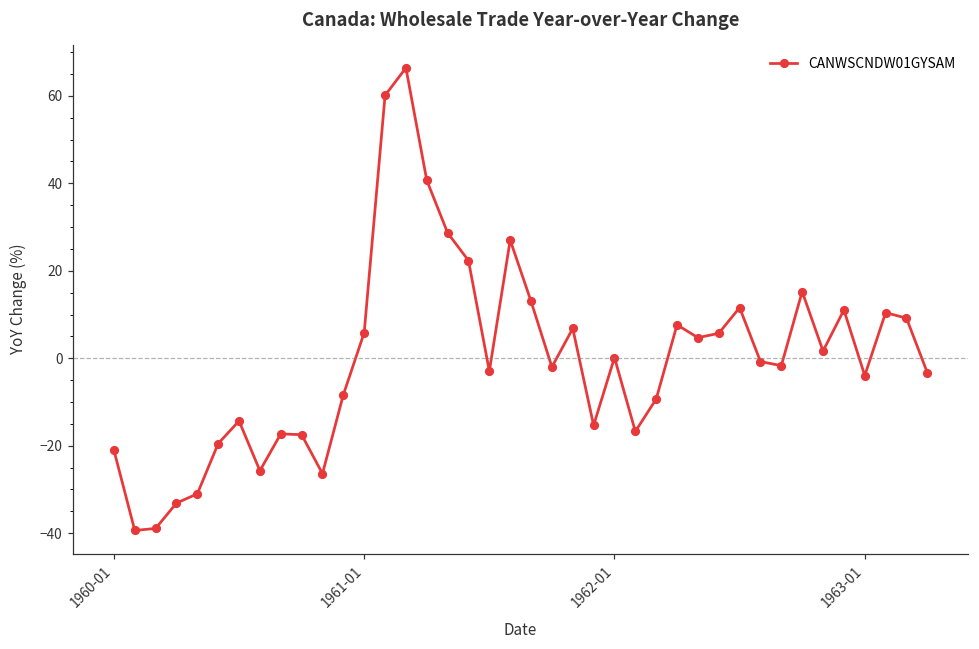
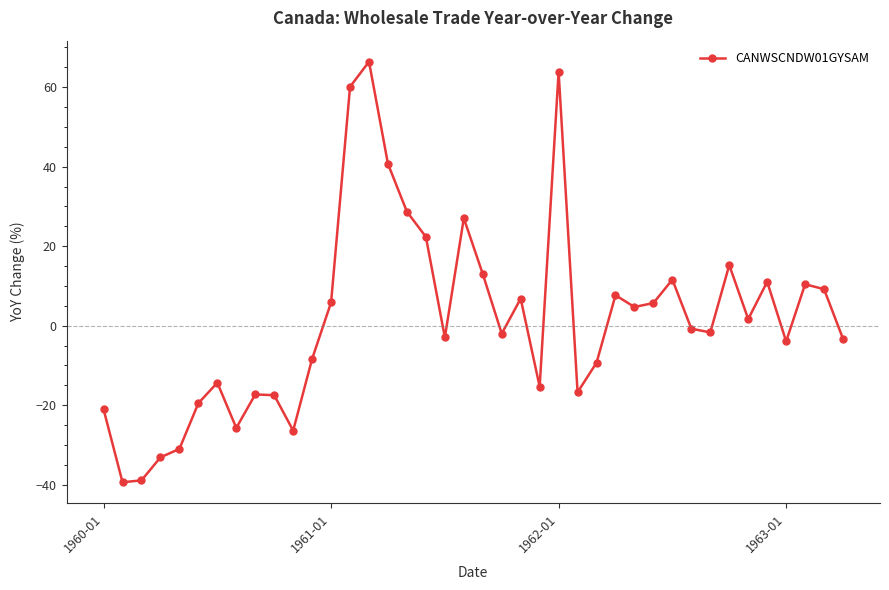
  {
    "1960-01": -21,
    "1961-01": 6,
-   "1962-01": 0,
+   "1962-01": 64,
    "1963-01": -4
  }
